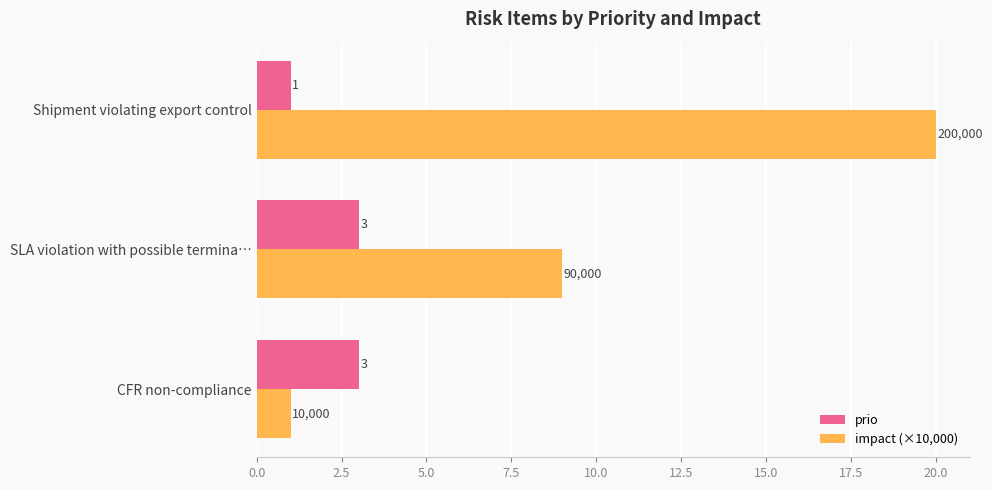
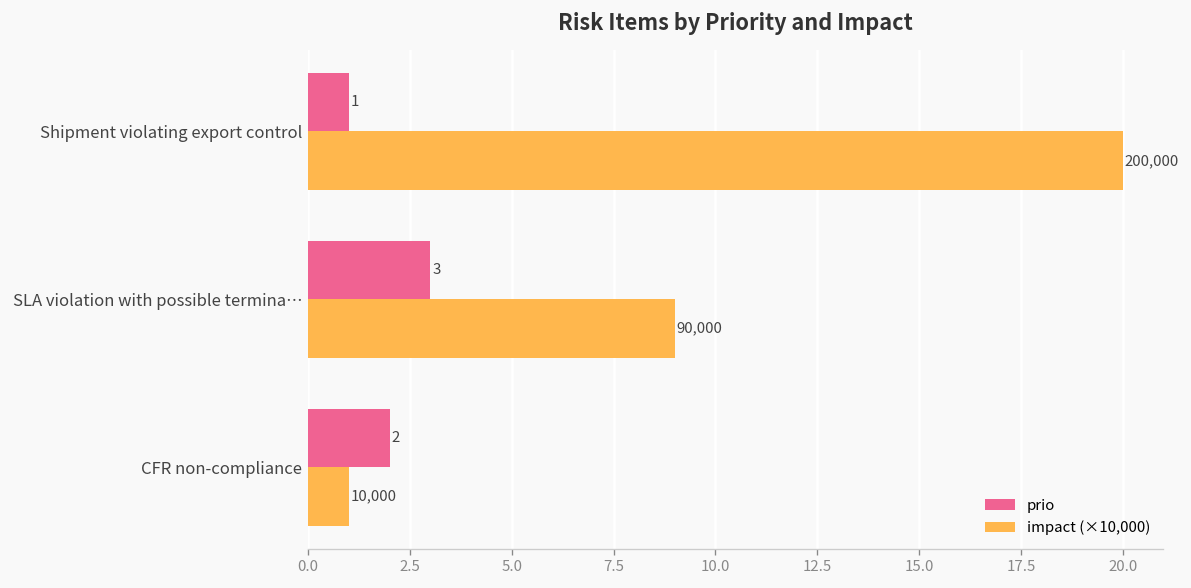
  {
    "prio": {
      "Shipment violating export control": 1,
      "SLA violation with possible termina…": 3,
-     "CFR non-compliance": 3
+     "CFR non-compliance": 2
    }
  }
